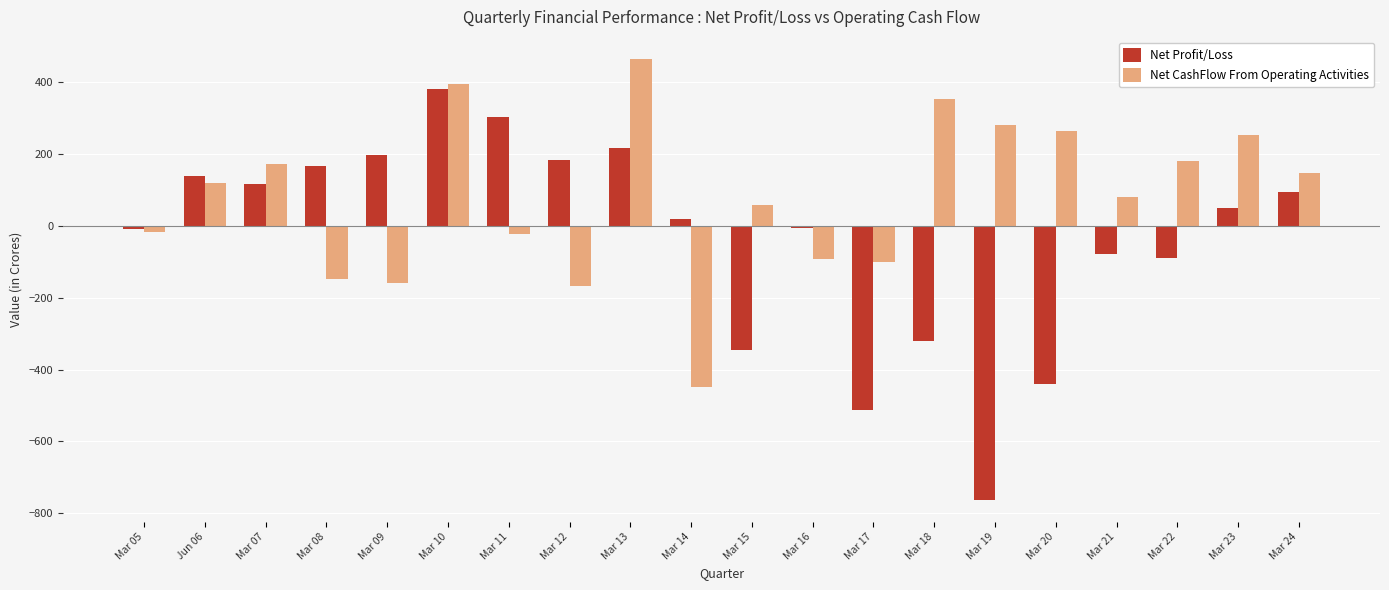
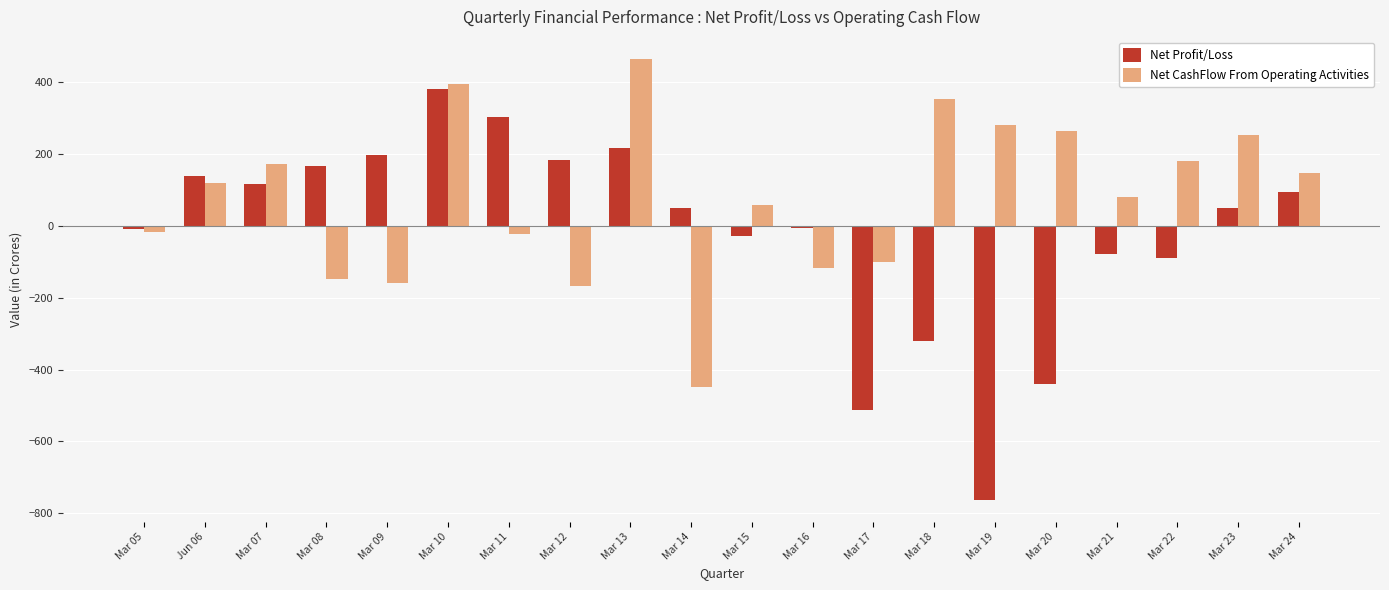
  {
    "Net Profit/Loss": {
      "Mar 05": -10,
      "Jun 06": 140,
      "Mar 07": 120,
      "Mar 08": 170,
      "Mar 09": 200,
      "Mar 10": 380,
      "Mar 11": 300,
      "Mar 12": 180,
      "Mar 13": 220,
-     "Mar 14": 20,
-     "Mar 15": -350,
+     "Mar 14": 50,
+     "Mar 15": -30,
      "Mar 17": -510,
      "Mar 18": -320,
      "Mar 19": -760,
      "Mar 20": -440,
      "Mar 21": -80,
      "Mar 22": -90,
      "Mar 23": 50,
      "Mar 24": 90
    },
    "Net CashFlow From Operating Activities": {
      "Mar 05": -20,
      "Jun 06": 120,
      "Mar 07": 170,
      "Mar 08": -150,
      "Mar 09": -160,
      "Mar 10": 390,
      "Mar 11": -20,
      "Mar 12": -170,
      "Mar 13": 460,
      "Mar 14": -450,
      "Mar 15": 60,
-     "Mar 16": -90,
+     "Mar 16": -120,
      "Mar 17": -100,
      "Mar 18": 350,
      "Mar 19": 280,
      "Mar 20": 260,
      "Mar 21": 80,
      "Mar 22": 180,
      "Mar 23": 250,
      "Mar 24": 150
    }
  }
